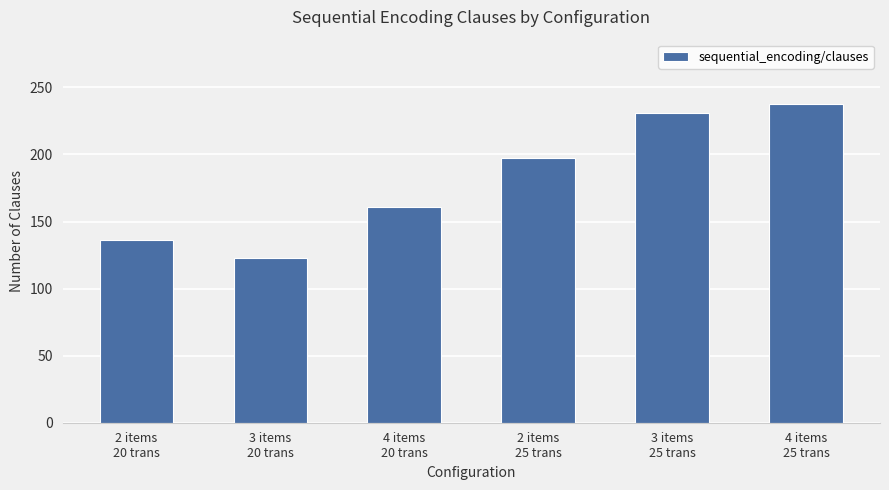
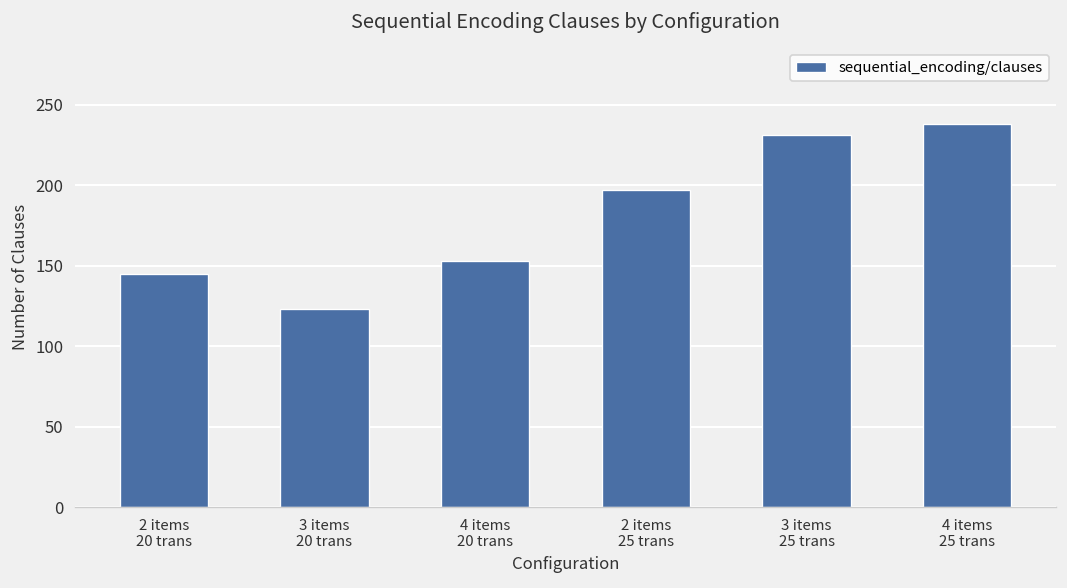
  {
-   "2 items 20 trans": 136,
+   "2 items 20 trans": 145,
    "3 items 20 trans": 123,
-   "4 items 20 trans": 161,
+   "4 items 20 trans": 153,
    "2 items 25 trans": 197,
    "3 items 25 trans": 231,
    "4 items 25 trans": 238
  }
